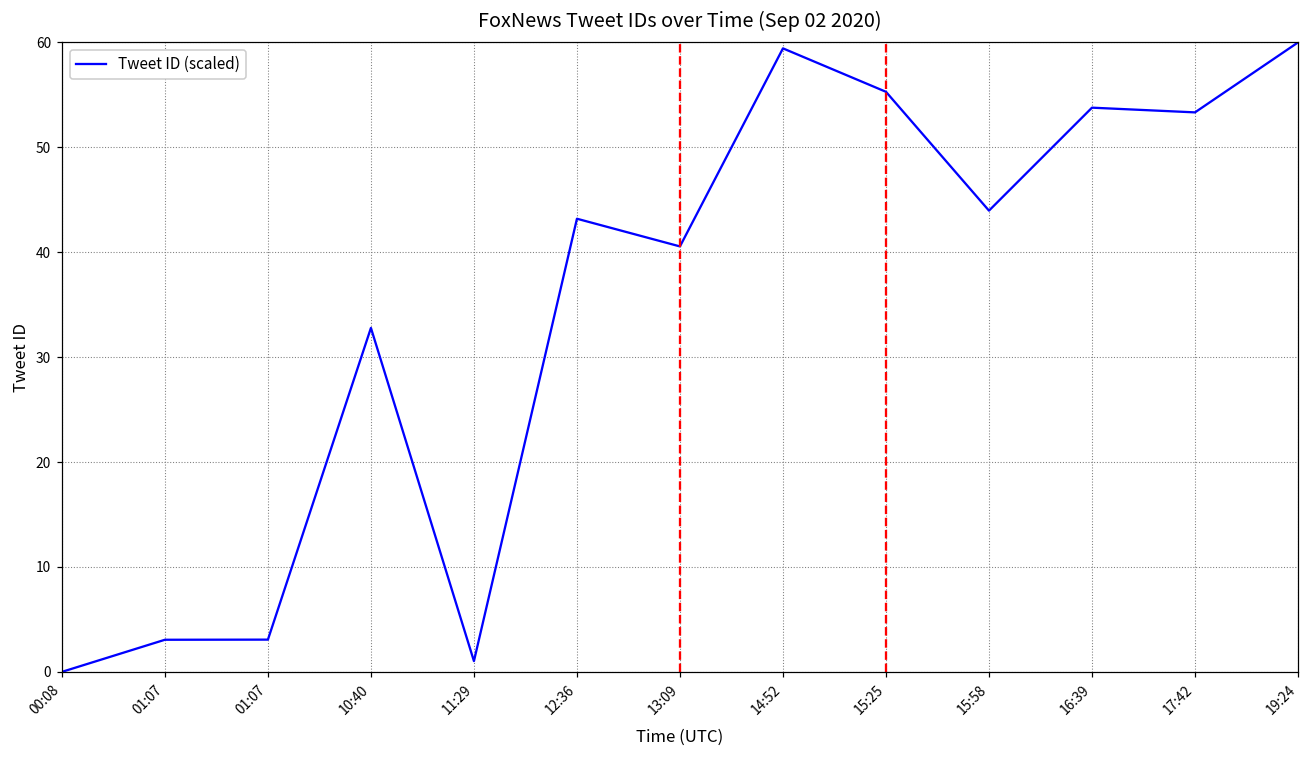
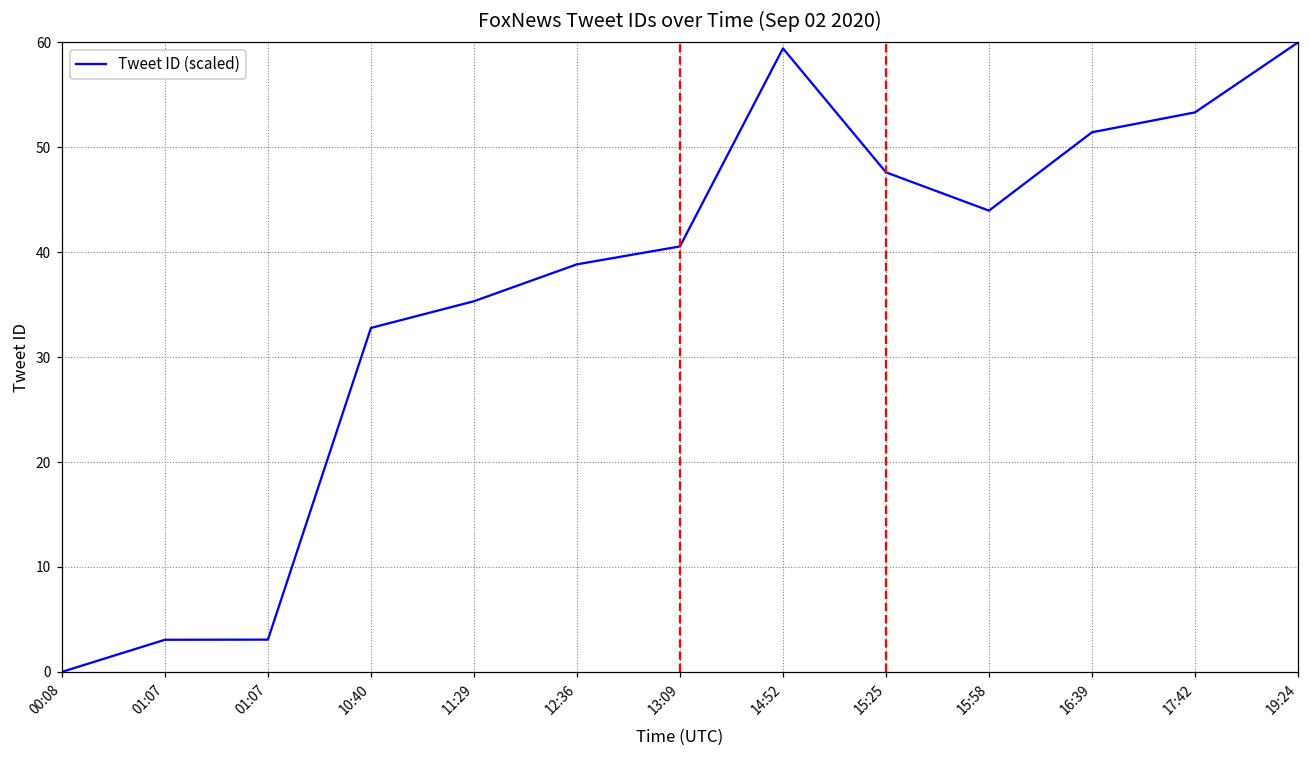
  {
    "00:08": 0,
    "10:40": 33,
-   "11:29": 1,
-   "12:36": 43,
+   "11:29": 35,
+   "12:36": 39,
    "13:09": 41,
    "14:52": 59,
-   "15:25": 55,
+   "15:25": 48,
    "15:58": 44,
-   "16:39": 54,
+   "16:39": 51,
    "17:42": 53,
    "19:24": 60
  }
